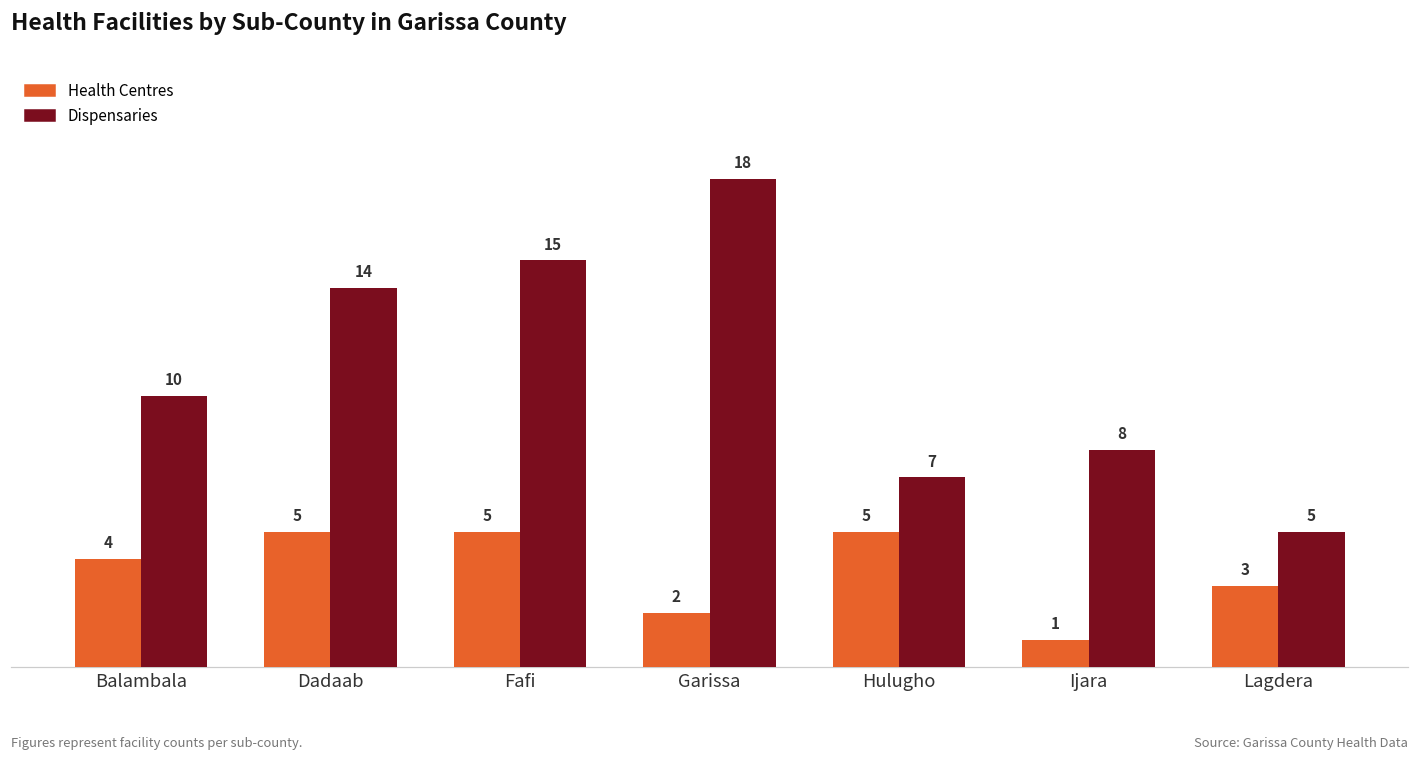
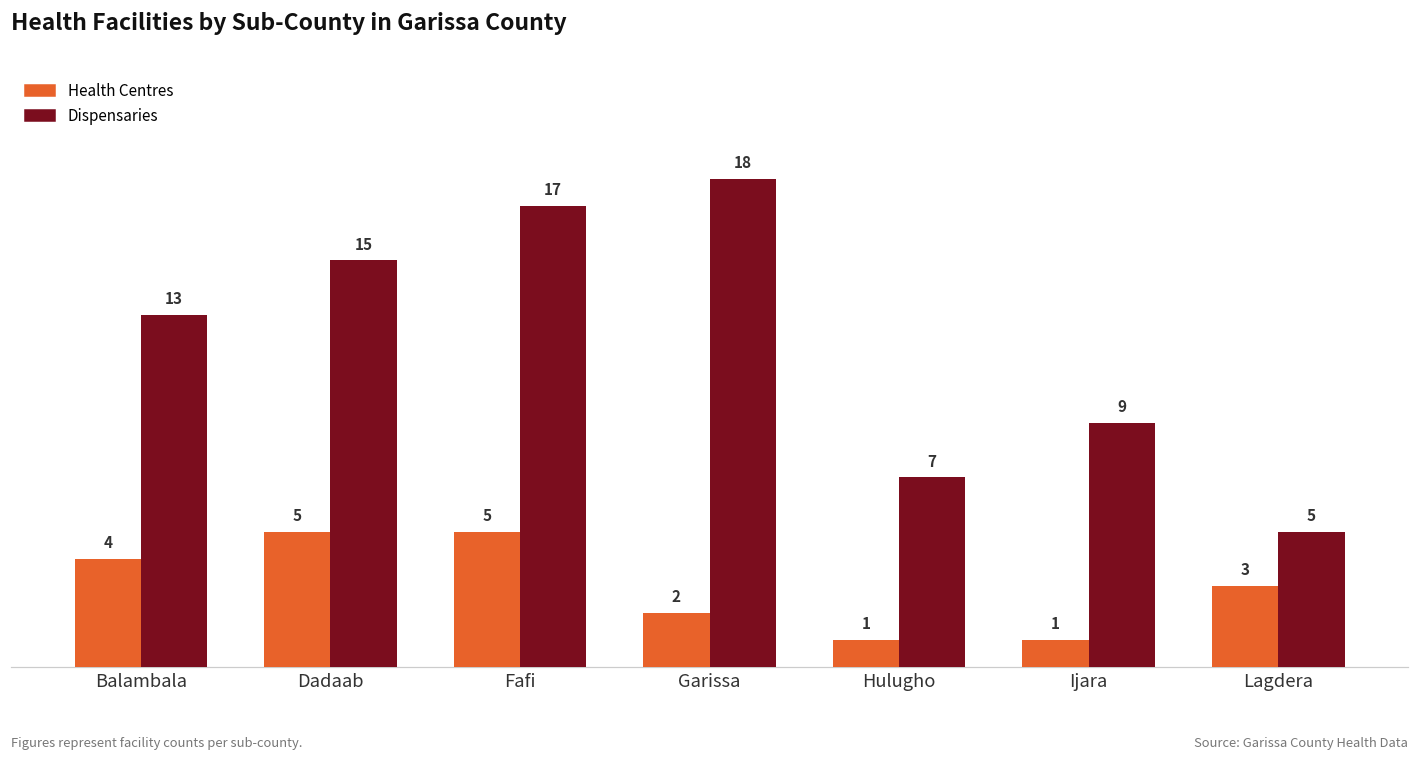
  {
    "Health Centres": {
      "Balambala": 4,
      "Dadaab": 5,
      "Fafi": 5,
      "Garissa": 2,
-     "Hulugho": 5,
+     "Hulugho": 1,
      "Ijara": 1,
      "Lagdera": 3
    },
    "Dispensaries": {
-     "Balambala": 10,
-     "Dadaab": 14,
-     "Fafi": 15,
+     "Balambala": 13,
+     "Dadaab": 15,
+     "Fafi": 17,
      "Garissa": 18,
      "Hulugho": 7,
-     "Ijara": 8,
+     "Ijara": 9,
      "Lagdera": 5
    }
  }
